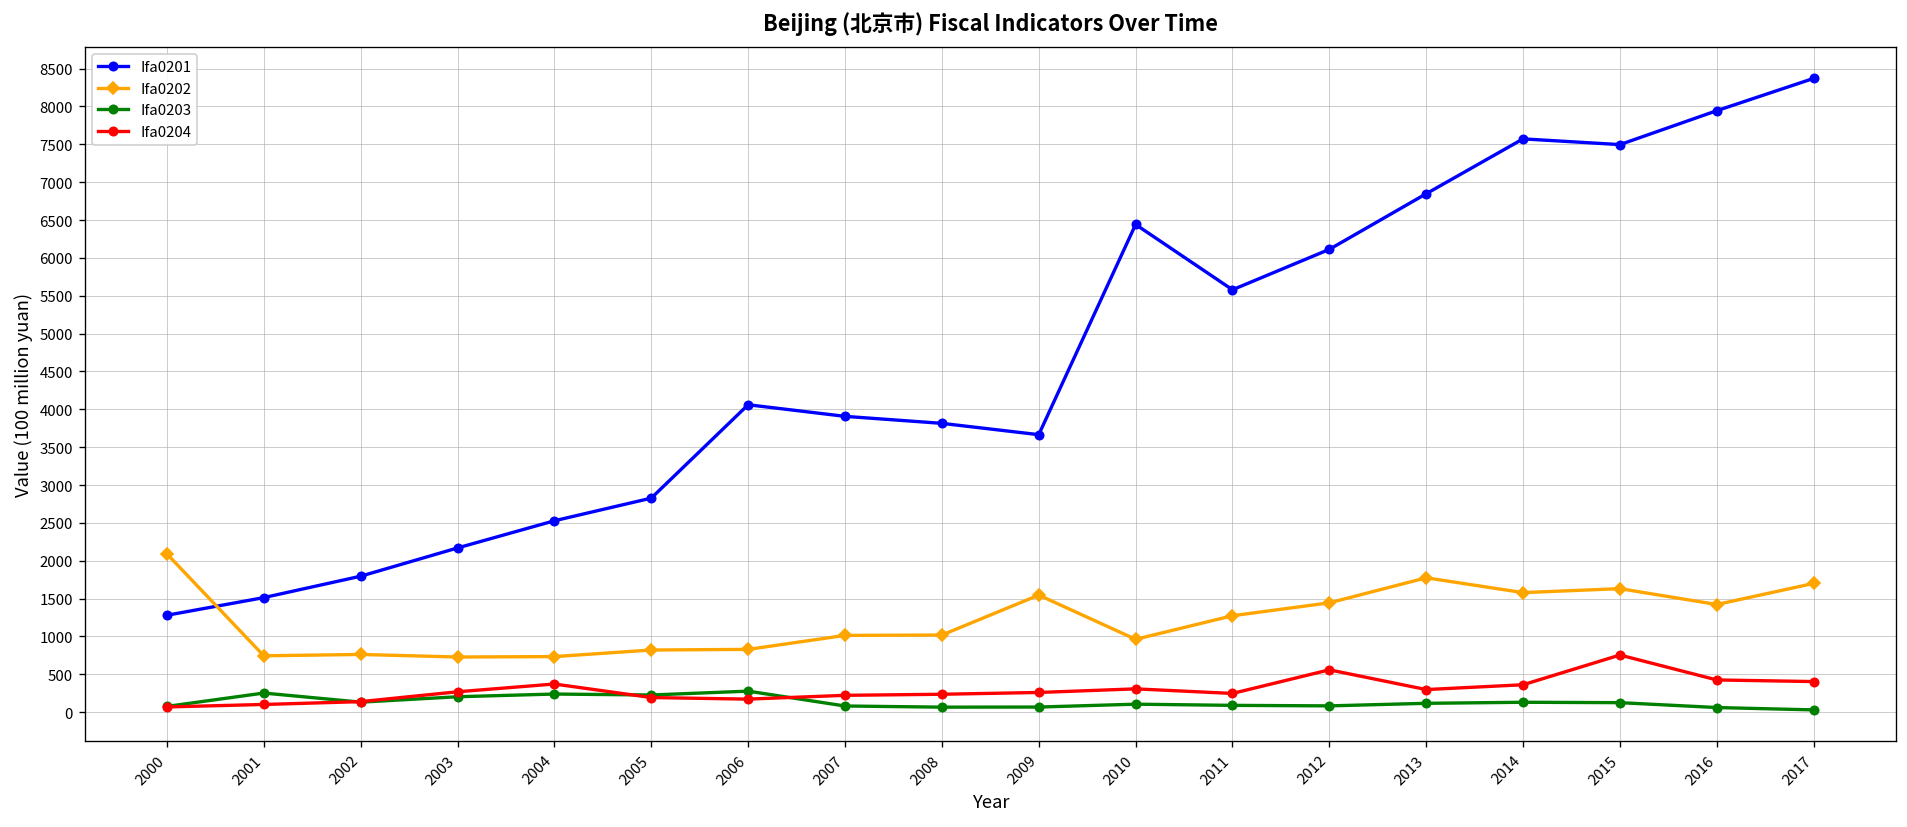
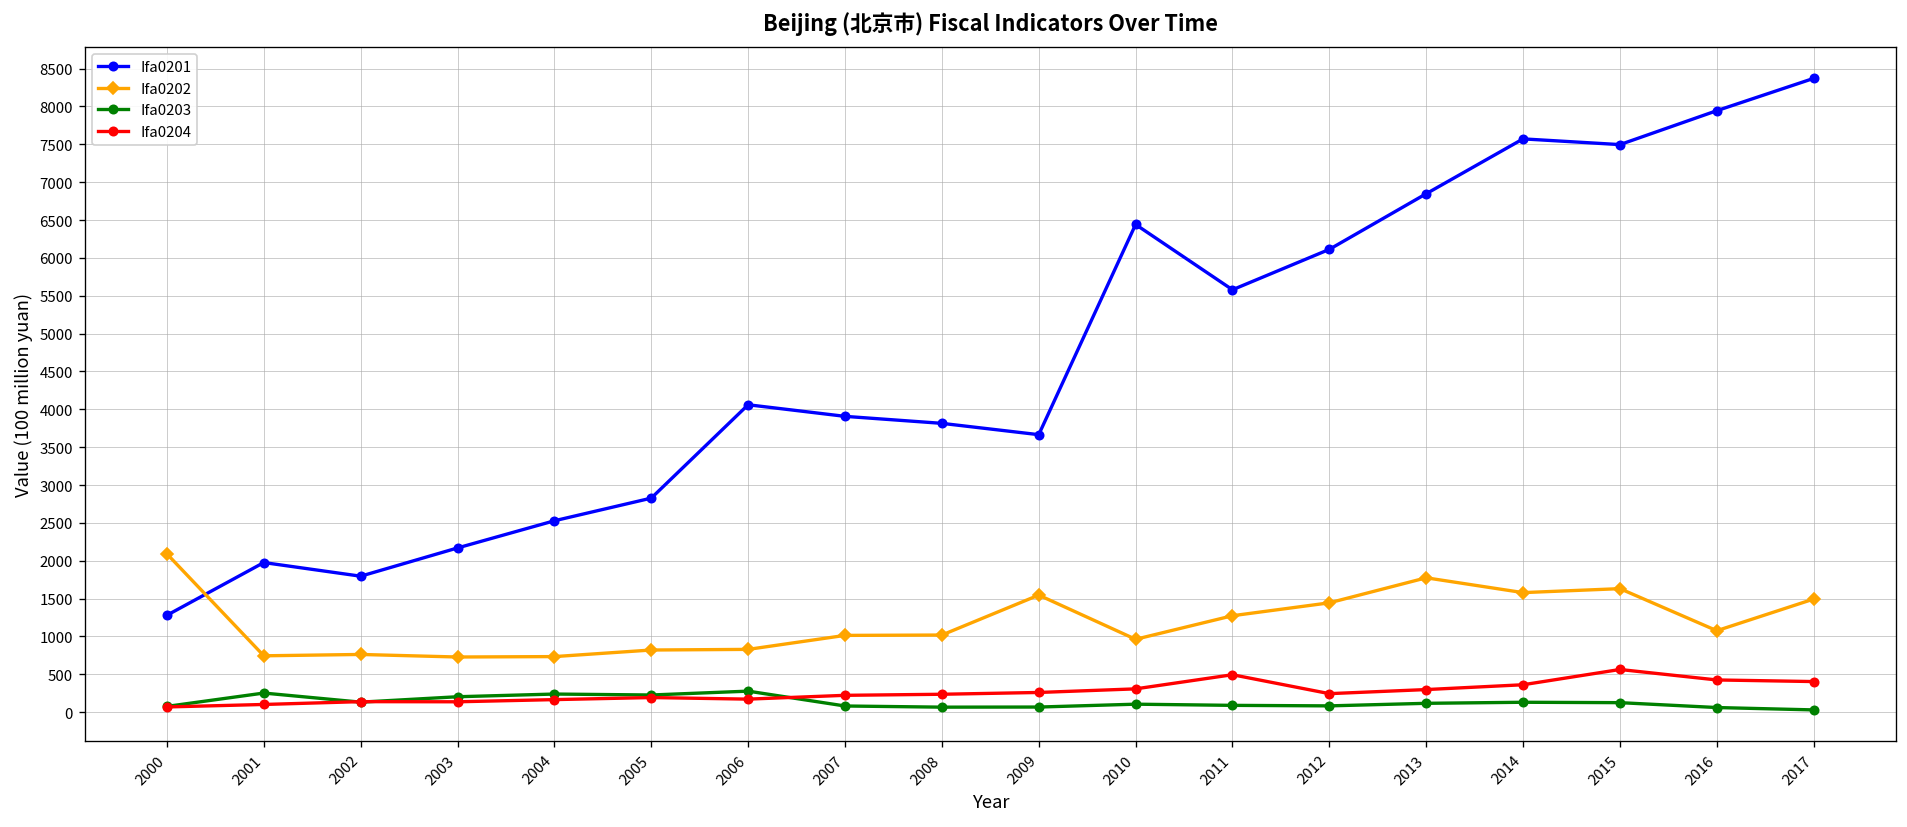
  {
    "Ifa0201": {
      "2000": 1300,
-     "2001": 1500,
+     "2001": 2000,
      "2002": 1800,
      "2003": 2200,
      "2004": 2500,
      "2005": 2800,
      "2006": 4100,
      "2007": 3900,
      "2008": 3800,
      "2009": 3700,
      "2010": 6400,
      "2011": 5600,
      "2012": 6100,
      "2013": 6800,
      "2014": 7600,
      "2015": 7500,
      "2016": 7900,
      "2017": 8400
    },
    "Ifa0202": {
      "2000": 2100,
      "2001": 700,
      "2002": 800,
      "2003": 700,
      "2004": 700,
      "2005": 800,
      "2006": 800,
      "2007": 1000,
      "2008": 1000,
      "2009": 1500,
      "2010": 1000,
      "2011": 1300,
      "2012": 1400,
      "2013": 1800,
      "2014": 1600,
      "2015": 1600,
-     "2016": 1400,
-     "2017": 1700
+     "2016": 1100,
+     "2017": 1500
    },
    "Ifa0203": {
      "2001": 300,
      "2003": 200,
      "2004": 200,
      "2006": 300,
      "2007": 100,
      "2008": 100,
      "2009": 100,
      "2010": 100,
      "2011": 100,
      "2012": 100,
      "2013": 100,
      "2014": 100,
      "2015": 100,
      "2016": 100,
      "2017": 0
    },
    "Ifa0204": {
      "2001": 100,
-     "2003": 300,
-     "2004": 400,
+     "2003": 100,
+     "2004": 200,
      "2006": 200,
      "2007": 200,
      "2008": 200,
      "2009": 300,
      "2010": 300,
-     "2011": 200,
-     "2012": 600,
+     "2011": 500,
+     "2012": 200,
      "2013": 300,
      "2014": 400,
-     "2015": 800,
+     "2015": 600,
      "2016": 400,
      "2017": 400
    }
  }
